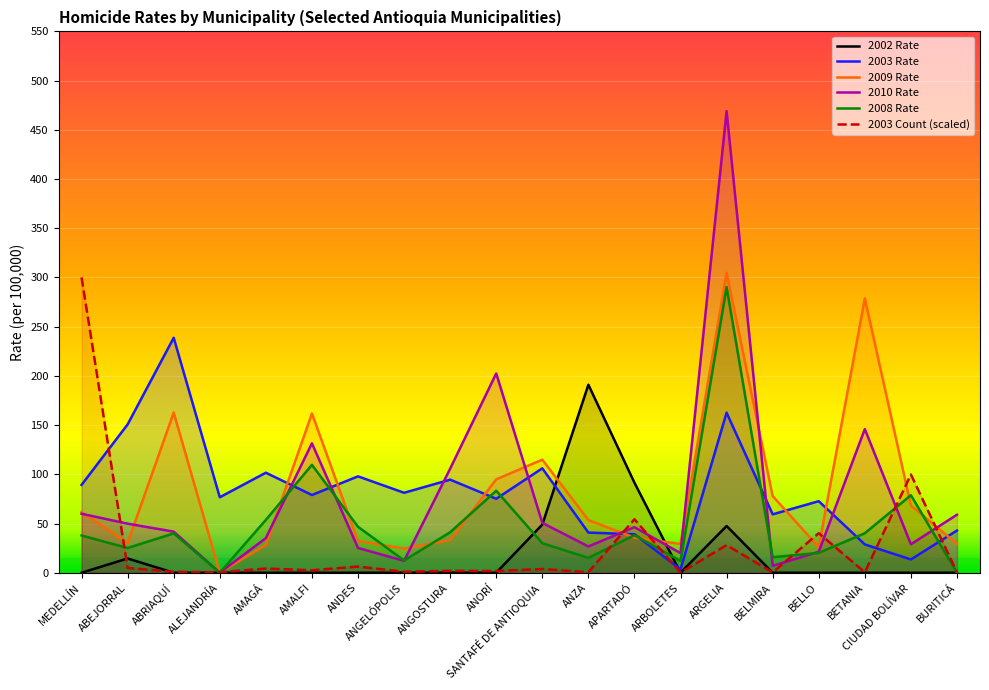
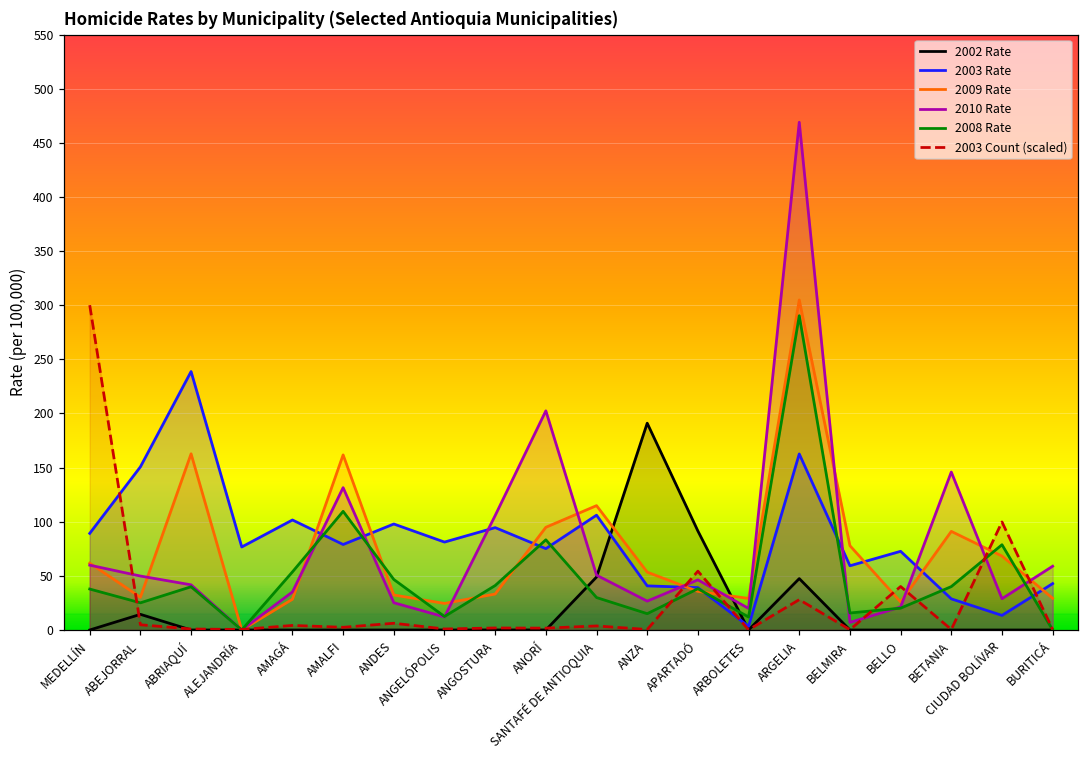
  {
    "2002 Rate": {
      "MEDELLÍN": 0,
      "ABEJORRAL": 10,
      "AMAGÁ": 0,
      "ANDES": 0,
      "ANZA": 190,
      "APARTADÓ": 90,
      "ARGELIA": 50,
      "BELLO": 0,
      "CIUDAD BOLÍVAR": 0
    },
    "2003 Rate": {
      "MEDELLÍN": 90,
      "ABEJORRAL": 150,
      "ABRIAQUÍ": 240,
      "ALEJANDRÍA": 80,
      "AMAGÁ": 100,
      "AMALFI": 80,
      "ANDES": 100,
      "ANGELÓPOLIS": 80,
      "ANGOSTURA": 90,
      "ANORÍ": 80,
      "SANTAFÉ DE ANTIOQUIA": 110,
      "ANZA": 40,
      "ARBOLETES": 0,
      "ARGELIA": 160,
      "BELMIRA": 60,
      "BELLO": 70,
      "BETANIA": 30,
      "CIUDAD BOLÍVAR": 10,
      "BURITICÁ": 40
    },
    "2009 Rate": {
      "ABEJORRAL": 30,
      "ABRIAQUÍ": 160,
      "AMAGÁ": 30,
      "AMALFI": 160,
      "ANDES": 30,
      "ANGELÓPOLIS": 20,
      "ANGOSTURA": 30,
      "ANORÍ": 90,
      "SANTAFÉ DE ANTIOQUIA": 110,
      "ANZA": 50,
      "ARBOLETES": 30,
      "ARGELIA": 300,
      "BELMIRA": 80,
      "BELLO": 30,
-     "BETANIA": 280,
+     "BETANIA": 90,
      "CIUDAD BOLÍVAR": 70,
      "BURITICÁ": 30
    },
    "2010 Rate": {
      "ABEJORRAL": 50,
      "AMAGÁ": 40,
      "AMALFI": 130,
      "ANDES": 30,
      "ANGOSTURA": 110,
      "ANORÍ": 200,
      "ANZA": 30,
      "APARTADÓ": 50,
      "ARBOLETES": 20,
      "ARGELIA": 470,
      "BELMIRA": 10,
      "BETANIA": 150,
      "CIUDAD BOLÍVAR": 30,
      "BURITICÁ": 60
    },
    "2008 Rate": {
      "MEDELLÍN": 40,
      "ABEJORRAL": 30,
      "AMAGÁ": 50,
      "AMALFI": 110,
      "ANDES": 50,
      "ANGOSTURA": 40,
      "ANORÍ": 80,
      "SANTAFÉ DE ANTIOQUIA": 30,
      "ANZA": 20,
      "ARBOLETES": 10,
      "ARGELIA": 290,
      "BELMIRA": 20,
      "BETANIA": 40,
      "CIUDAD BOLÍVAR": 80
    },
    "2003 Count (scaled)": {
      "MEDELLÍN": 300,
      "ABEJORRAL": 0,
      "AMAGÁ": 0,
      "ANDES": 10,
      "SANTAFÉ DE ANTIOQUIA": 0,
      "ANZA": 0,
      "APARTADÓ": 50,
      "ARGELIA": 30,
      "BELLO": 40,
      "CIUDAD BOLÍVAR": 100
    }
  }
